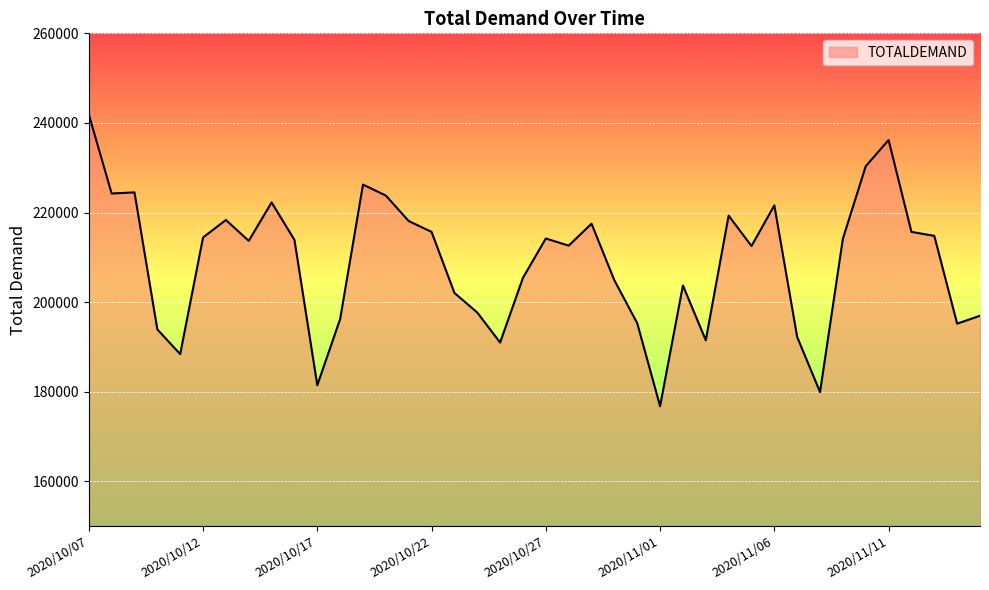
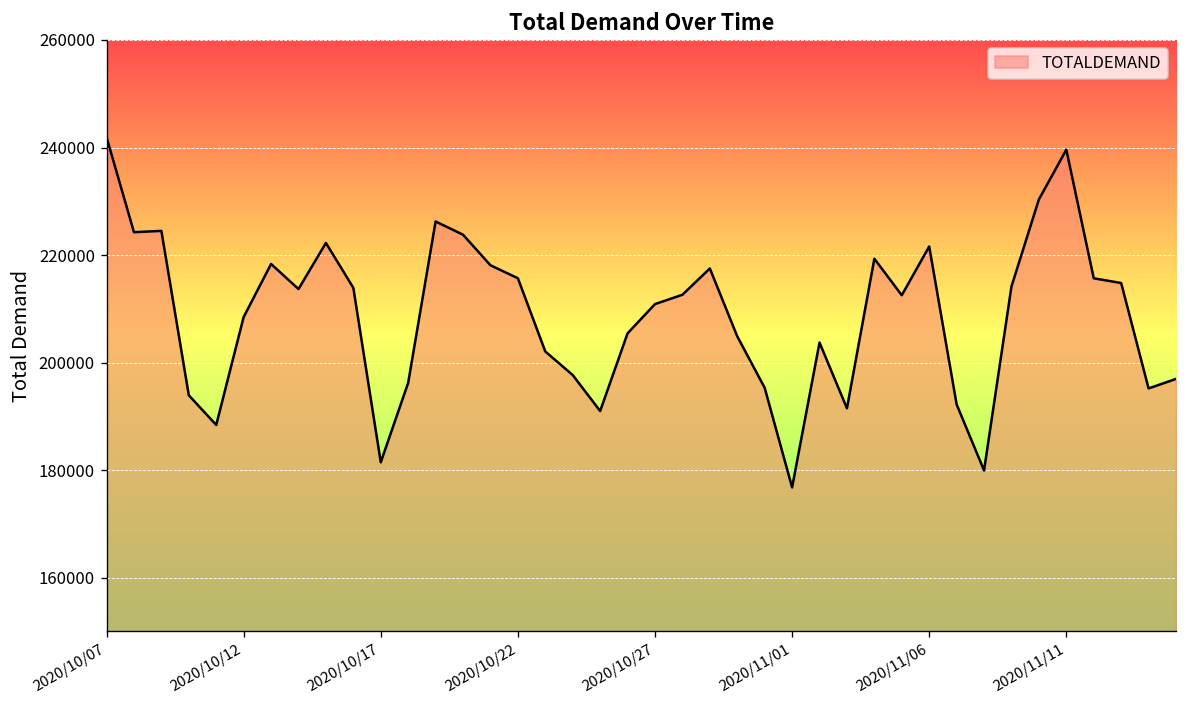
  {
    "2020/10/07": 242000,
-   "2020/10/12": 214000,
+   "2020/10/12": 208000,
    "2020/10/17": 181000,
    "2020/10/22": 216000,
-   "2020/10/27": 214000,
+   "2020/10/27": 211000,
    "2020/11/01": 177000,
    "2020/11/06": 222000,
-   "2020/11/11": 236000
+   "2020/11/11": 240000
  }
